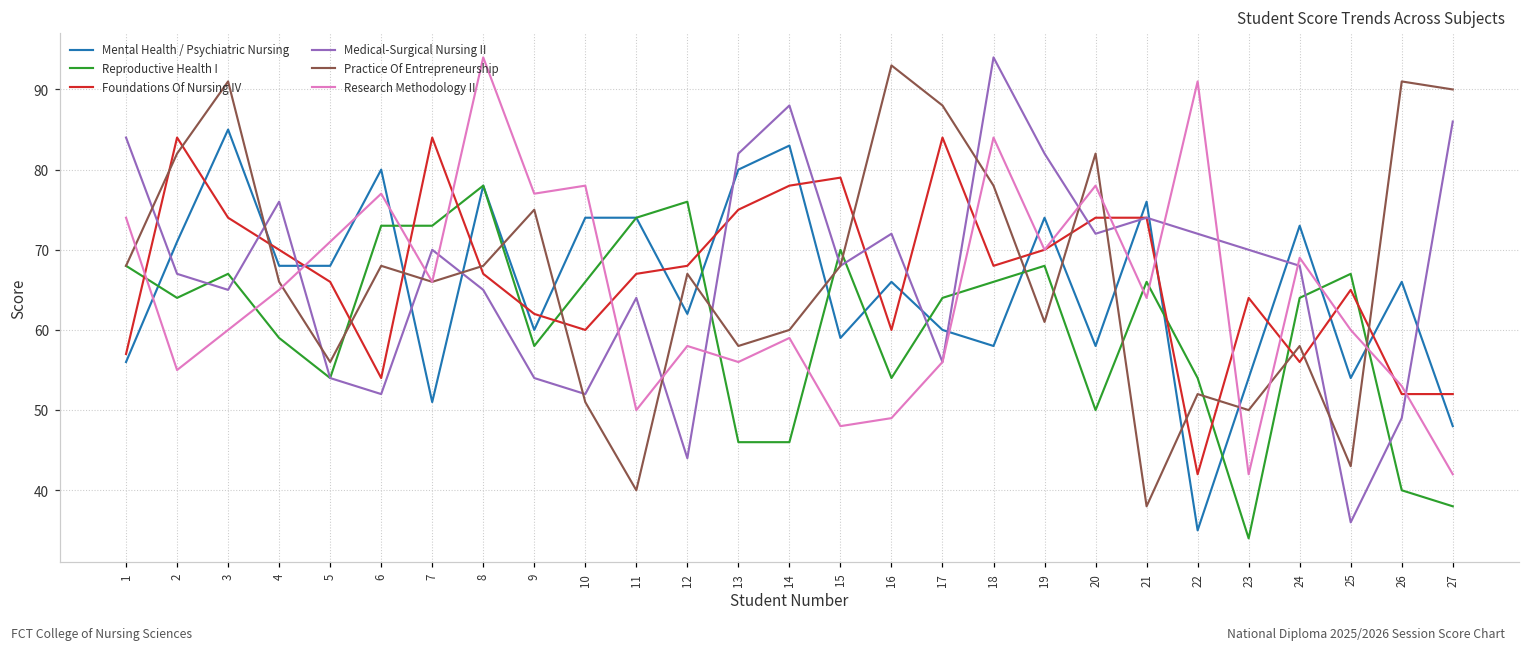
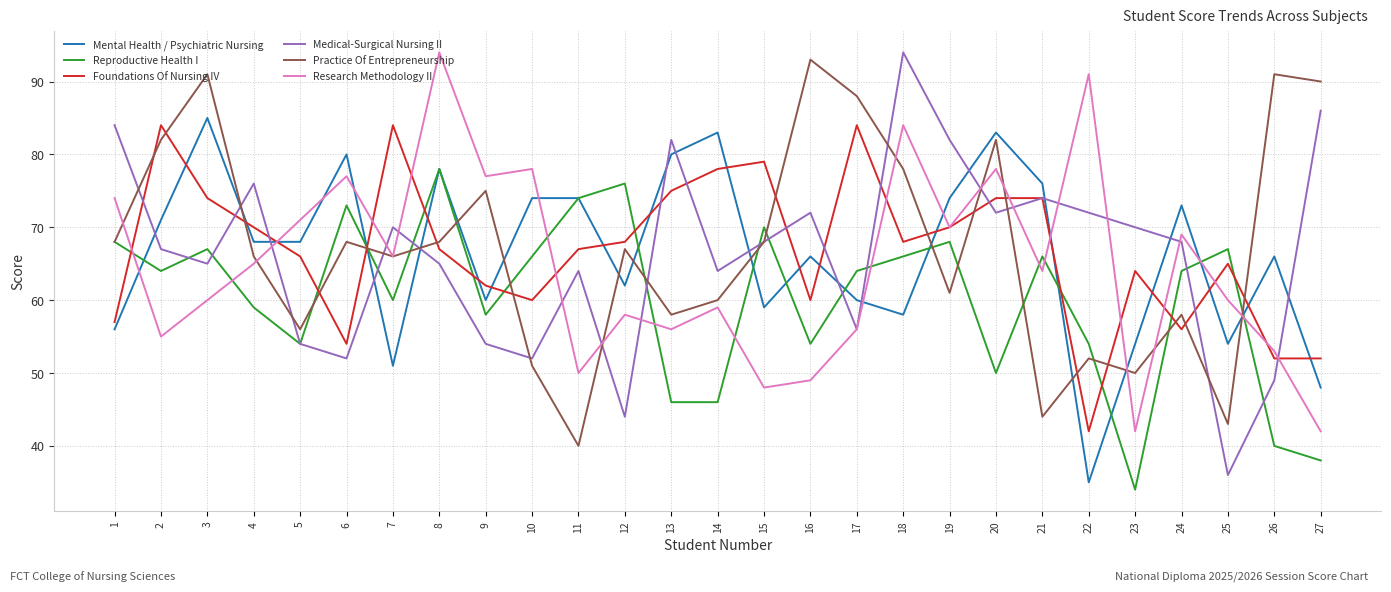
  {
    "Mental Health / Psychiatric Nursing": {
      "1": 56,
      "2": 71,
      "3": 85,
      "4": 68,
      "5": 68,
      "6": 80,
      "7": 51,
      "9": 60,
      "10": 74,
      "12": 62,
      "13": 80,
      "14": 83,
      "15": 59,
      "16": 66,
      "17": 60,
      "18": 58,
      "19": 74,
-     "20": 58,
+     "20": 83,
      "21": 76,
      "22": 35,
      "23": 54,
      "24": 73,
      "25": 54,
      "26": 66,
      "27": 48
    },
    "Reproductive Health I": {
      "2": 64,
      "3": 67,
      "4": 59,
      "6": 73,
-     "7": 73,
+     "7": 60,
      "9": 58,
      "10": 66,
      "12": 76,
      "13": 46,
      "14": 46,
      "15": 70,
      "16": 54,
      "17": 64,
      "18": 66,
      "19": 68,
      "20": 50,
      "21": 66,
      "22": 54,
      "23": 34,
      "24": 64,
      "25": 67,
      "26": 40,
      "27": 38
    },
    "Foundations Of Nursing IV": {
      "1": 57,
      "2": 84,
      "3": 74,
      "4": 70,
      "5": 66,
      "6": 54,
      "7": 84,
      "8": 67,
      "9": 62,
      "10": 60,
      "11": 67,
      "12": 68,
      "13": 75,
      "14": 78,
      "15": 79,
      "16": 60,
      "17": 84,
      "18": 68,
      "20": 74,
      "22": 42,
      "23": 64,
      "24": 56,
      "25": 65,
      "26": 52,
      "27": 52
    },
    "Medical-Surgical Nursing II": {
      "1": 84,
      "2": 67,
      "3": 65,
      "4": 76,
      "6": 52,
      "7": 70,
      "8": 65,
      "9": 54,
      "10": 52,
      "11": 64,
      "12": 44,
      "13": 82,
-     "14": 88,
+     "14": 64,
      "16": 72,
      "18": 94,
      "19": 82,
      "20": 72,
      "22": 72,
      "23": 70,
      "24": 68,
      "25": 36,
      "26": 49,
      "27": 86
    },
    "Practice Of Entrepreneurship": {
      "2": 82,
      "3": 91,
      "4": 66,
      "5": 56,
      "6": 68,
      "8": 68,
      "9": 75,
      "10": 51,
      "11": 40,
      "12": 67,
      "13": 58,
      "14": 60,
      "16": 93,
      "17": 88,
      "18": 78,
      "19": 61,
      "20": 82,
-     "21": 38,
+     "21": 44,
      "22": 52,
      "23": 50,
      "24": 58,
      "25": 43,
      "26": 91,
      "27": 90
    },
    "Research Methodology II": {
      "1": 74,
      "2": 55,
      "3": 60,
      "4": 65,
      "5": 71,
      "6": 77,
      "8": 94,
      "9": 77,
      "10": 78,
      "11": 50,
      "12": 58,
      "13": 56,
      "14": 59,
      "15": 48,
      "16": 49,
      "18": 84,
      "20": 78,
      "21": 64,
      "22": 91,
      "23": 42,
      "24": 69,
      "25": 60,
      "26": 53,
      "27": 42
    }
  }
